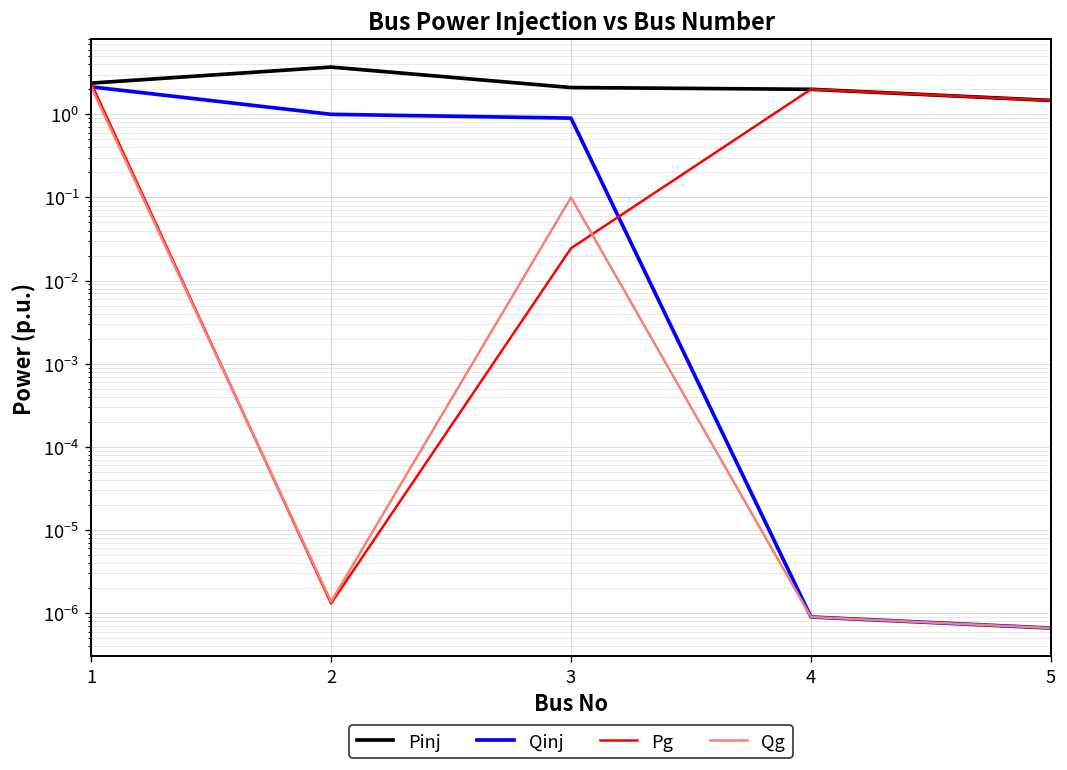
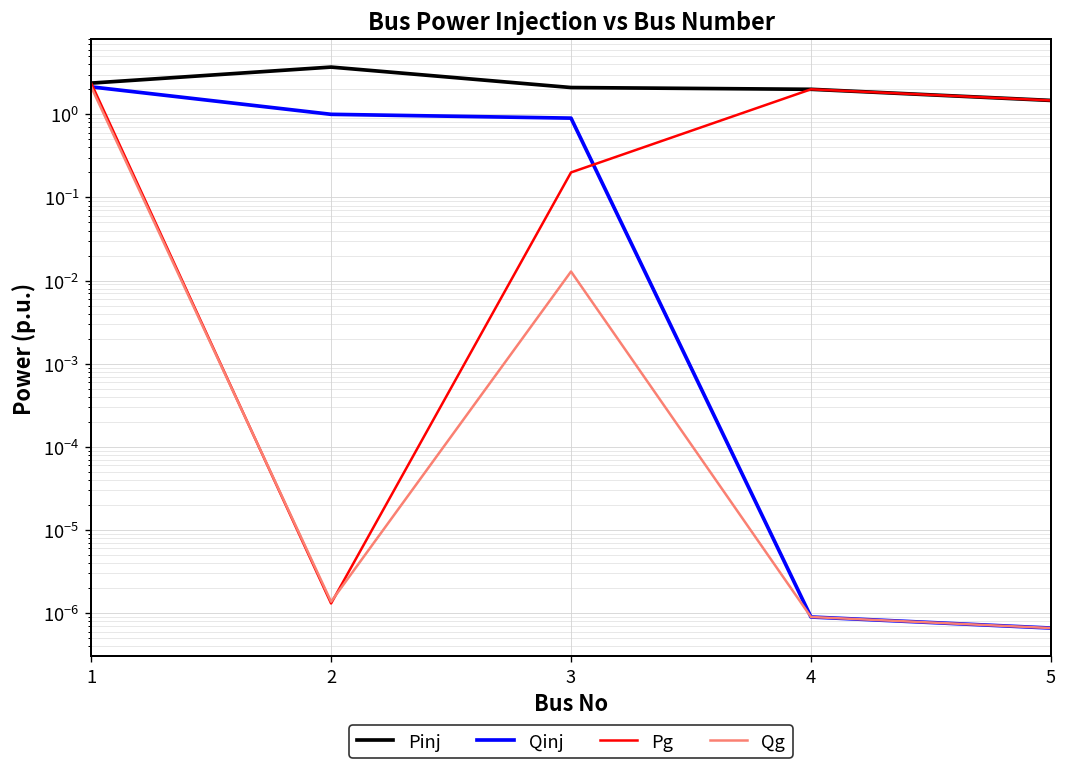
  {
    "Pinj": {
      "2": 4,
      "3": 2.1
    },
    "Qinj": {
      "2": 1.0,
      "3": 0.9
    },
    "Pg": {
-     "3": 0.024
+     "3": 0.20
    },
    "Qg": {
-     "3": 0.10
+     "3": 0.013
    }
  }
